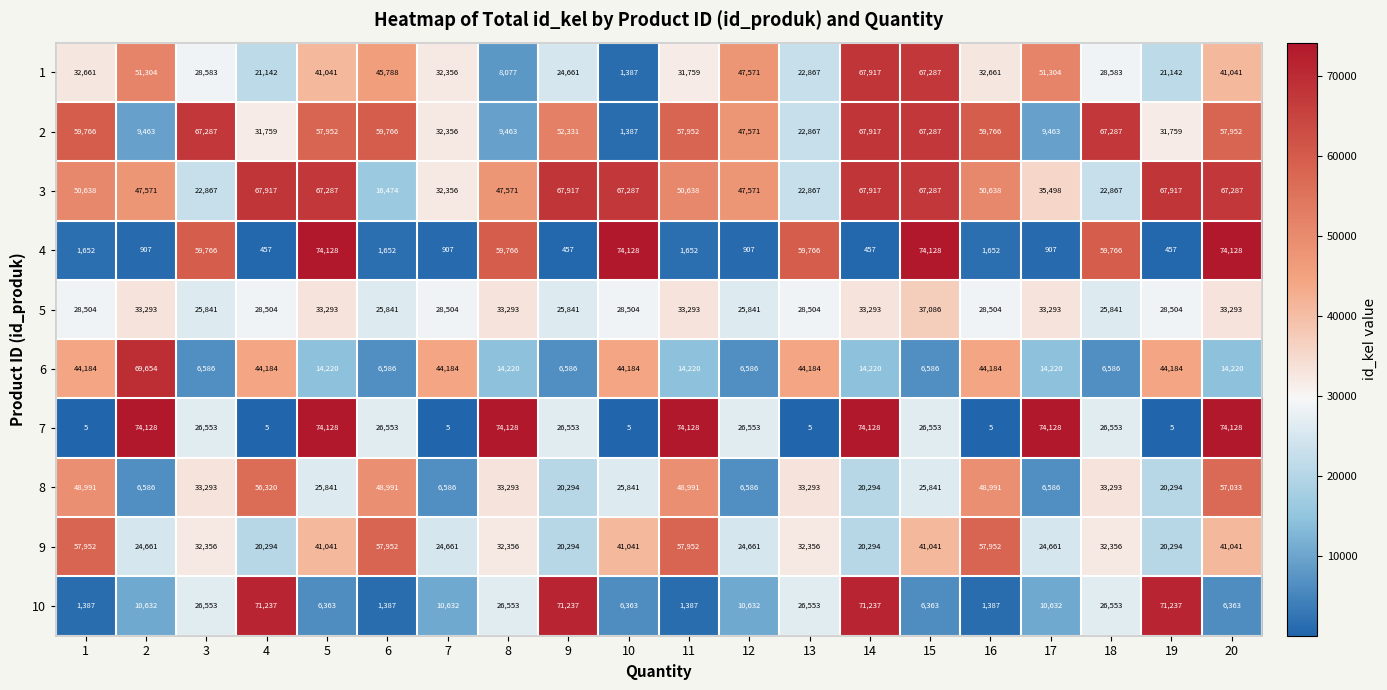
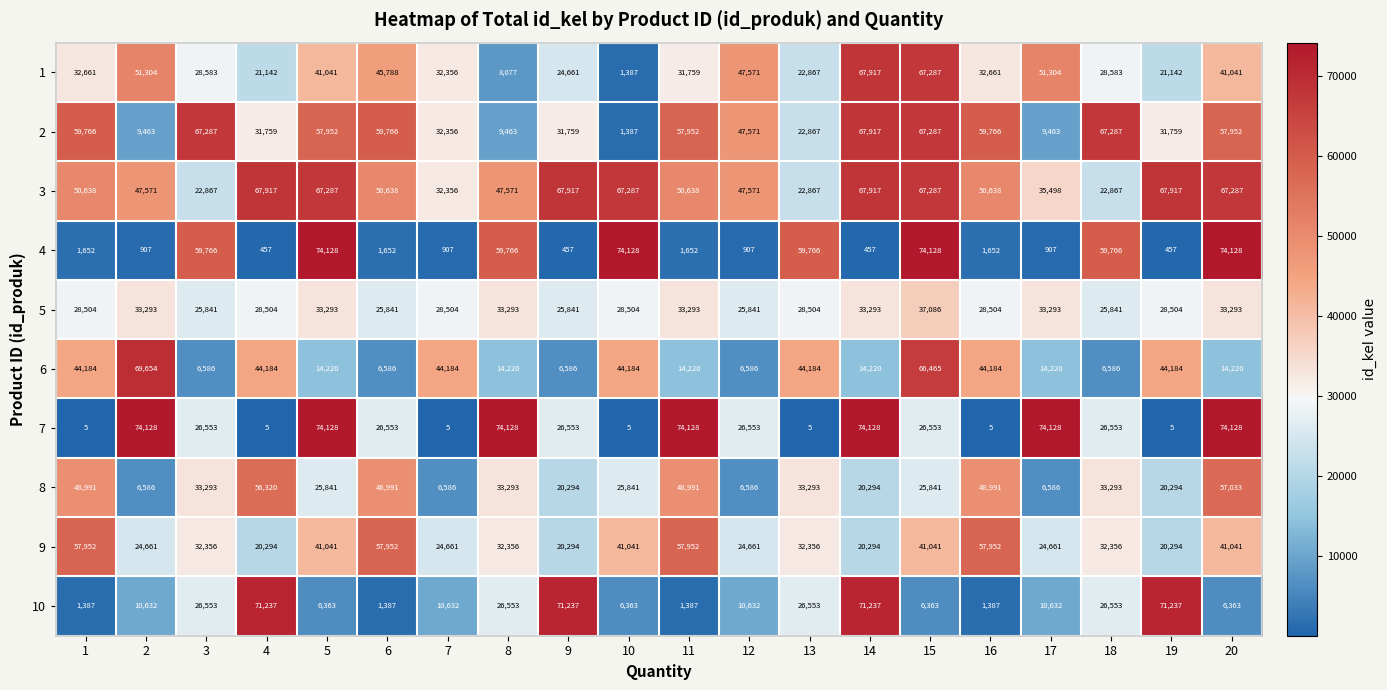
  {
    "1": {
      "1": "32,661",
      "2": "51,304",
      "3": "28,583",
      "4": "21,142",
      "5": "41,041",
      "6": "45,788",
      "7": "32,356",
      "8": "8,077",
      "9": "24,661",
      "10": "1,387",
      "11": "31,759",
      "12": "47,571",
      "13": "22,867",
      "14": "67,917",
      "15": "67,287",
      "16": "32,661",
      "17": "51,304",
      "18": "28,583",
      "19": "21,142",
      "20": "41,041"
    },
    "2": {
      "1": "59,766",
      "2": "9,463",
      "3": "67,287",
      "4": "31,759",
      "5": "57,952",
      "6": "59,766",
      "7": "32,356",
      "8": "9,463",
-     "9": "52,331",
+     "9": "31,759",
      "10": "1,387",
      "11": "57,952",
      "12": "47,571",
      "13": "22,867",
      "14": "67,917",
      "15": "67,287",
      "16": "59,766",
      "17": "9,463",
      "18": "67,287",
      "19": "31,759",
      "20": "57,952"
    },
    "3": {
      "1": "50,638",
      "2": "47,571",
      "3": "22,867",
      "4": "67,917",
      "5": "67,287",
-     "6": "16,474",
+     "6": "50,638",
      "7": "32,356",
      "8": "47,571",
      "9": "67,917",
      "10": "67,287",
      "11": "50,638",
      "12": "47,571",
      "13": "22,867",
      "14": "67,917",
      "15": "67,287",
      "16": "50,638",
      "17": "35,498",
      "18": "22,867",
      "19": "67,917",
      "20": "67,287"
    },
    "4": {
      "1": "1,652",
      "2": "907",
      "3": "59,766",
      "4": "457",
      "5": "74,128",
      "6": "1,652",
      "7": "907",
      "8": "59,766",
      "9": "457",
      "10": "74,128",
      "11": "1,652",
      "12": "907",
      "13": "59,766",
      "14": "457",
      "15": "74,128",
      "16": "1,652",
      "17": "907",
      "18": "59,766",
      "19": "457",
      "20": "74,128"
    },
    "5": {
      "1": "28,504",
      "2": "33,293",
      "3": "25,841",
      "4": "28,504",
      "5": "33,293",
      "6": "25,841",
      "7": "28,504",
      "8": "33,293",
      "9": "25,841",
      "10": "28,504",
      "11": "33,293",
      "12": "25,841",
      "13": "28,504",
      "14": "33,293",
      "15": "37,086",
      "16": "28,504",
      "17": "33,293",
      "18": "25,841",
      "19": "28,504",
      "20": "33,293"
    },
    "6": {
      "1": "44,184",
      "2": "69,654",
      "3": "6,586",
      "4": "44,184",
      "5": "14,220",
      "6": "6,586",
      "7": "44,184",
      "8": "14,220",
      "9": "6,586",
      "10": "44,184",
      "11": "14,220",
      "12": "6,586",
      "13": "44,184",
      "14": "14,220",
-     "15": "6,586",
+     "15": "66,465",
      "16": "44,184",
      "17": "14,220",
      "18": "6,586",
      "19": "44,184",
      "20": "14,220"
    },
    "7": {
      "1": "5",
      "2": "74,128",
      "3": "26,553",
      "4": "5",
      "5": "74,128",
      "6": "26,553",
      "7": "5",
      "8": "74,128",
      "9": "26,553",
      "10": "5",
      "11": "74,128",
      "12": "26,553",
      "13": "5",
      "14": "74,128",
      "15": "26,553",
      "16": "5",
      "17": "74,128",
      "18": "26,553",
      "19": "5",
      "20": "74,128"
    },
    "8": {
      "1": "48,991",
      "2": "6,586",
      "3": "33,293",
      "4": "56,320",
      "5": "25,841",
      "6": "48,991",
      "7": "6,586",
      "8": "33,293",
      "9": "20,294",
      "10": "25,841",
      "11": "48,991",
      "12": "6,586",
      "13": "33,293",
      "14": "20,294",
      "15": "25,841",
      "16": "48,991",
      "17": "6,586",
      "18": "33,293",
      "19": "20,294",
      "20": "57,033"
    },
    "9": {
      "1": "57,952",
      "2": "24,661",
      "3": "32,356",
      "4": "20,294",
      "5": "41,041",
      "6": "57,952",
      "7": "24,661",
      "8": "32,356",
      "9": "20,294",
      "10": "41,041",
      "11": "57,952",
      "12": "24,661",
      "13": "32,356",
      "14": "20,294",
      "15": "41,041",
      "16": "57,952",
      "17": "24,661",
      "18": "32,356",
      "19": "20,294",
      "20": "41,041"
    },
    "10": {
      "1": "1,387",
      "2": "10,632",
      "3": "26,553",
      "4": "71,237",
      "5": "6,363",
      "6": "1,387",
      "7": "10,632",
      "8": "26,553",
      "9": "71,237",
      "10": "6,363",
      "11": "1,387",
      "12": "10,632",
      "13": "26,553",
      "14": "71,237",
      "15": "6,363",
      "16": "1,387",
      "17": "10,632",
      "18": "26,553",
      "19": "71,237",
      "20": "6,363"
    }
  }
